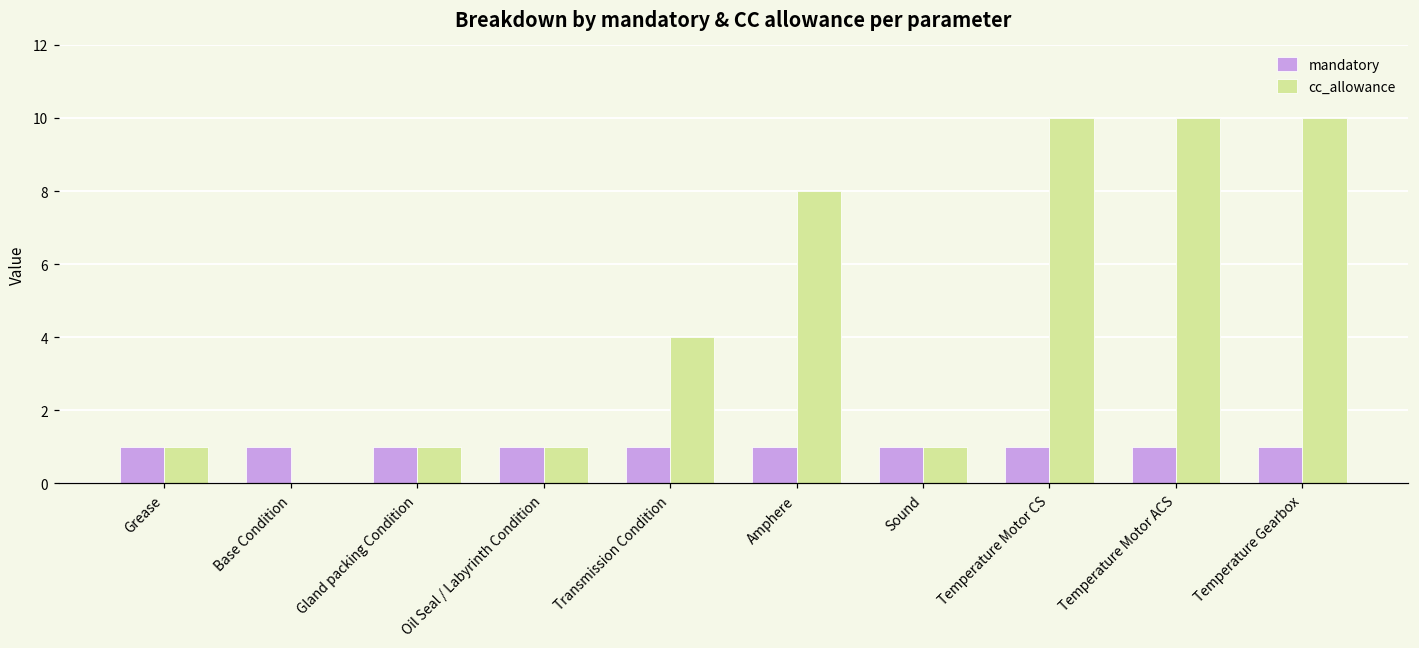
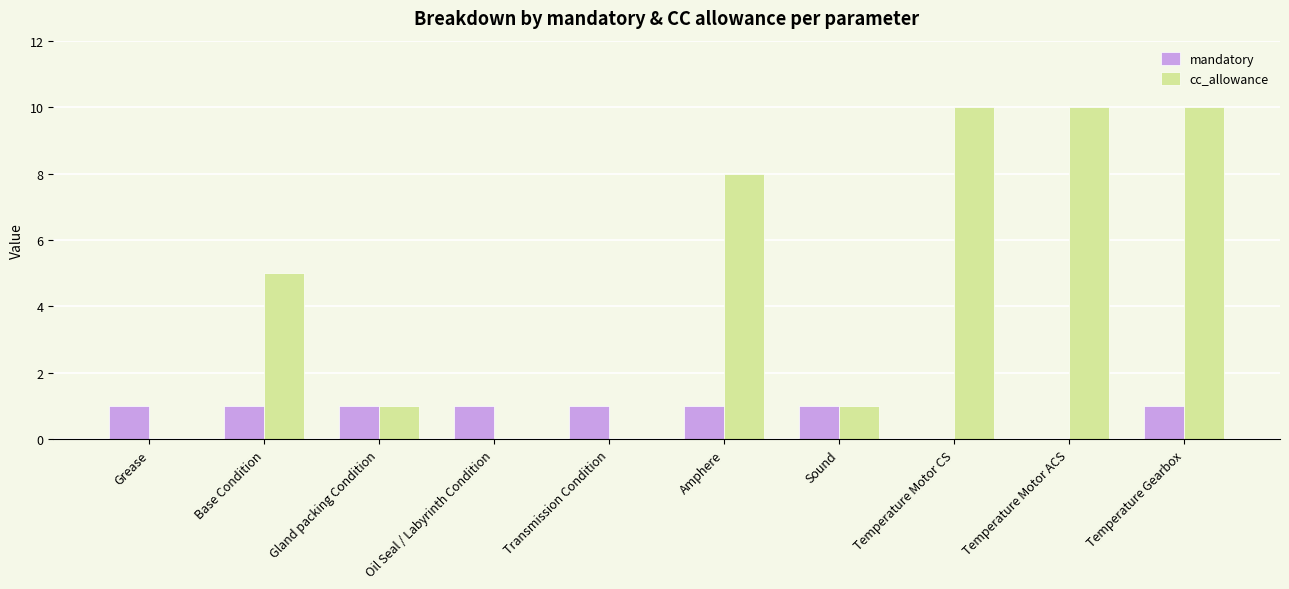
  {
    "mandatory": {
      "Grease": 1,
      "Base Condition": 1,
      "Gland packing Condition": 1,
      "Oil Seal / Labyrinth Condition": 1,
      "Transmission Condition": 1,
      "Amphere": 1,
      "Sound": 1,
-     "Temperature Motor CS": 1,
-     "Temperature Motor ACS": 1,
+     "Temperature Motor CS": 0,
+     "Temperature Motor ACS": 0,
      "Temperature Gearbox": 1
    },
    "cc_allowance": {
-     "Grease": 1,
-     "Base Condition": 0,
+     "Grease": 0,
+     "Base Condition": 5,
      "Gland packing Condition": 1,
-     "Oil Seal / Labyrinth Condition": 1,
-     "Transmission Condition": 4,
+     "Oil Seal / Labyrinth Condition": 0,
+     "Transmission Condition": 0,
      "Amphere": 8,
      "Sound": 1,
      "Temperature Motor CS": 10,
      "Temperature Motor ACS": 10,
      "Temperature Gearbox": 10
    }
  }
